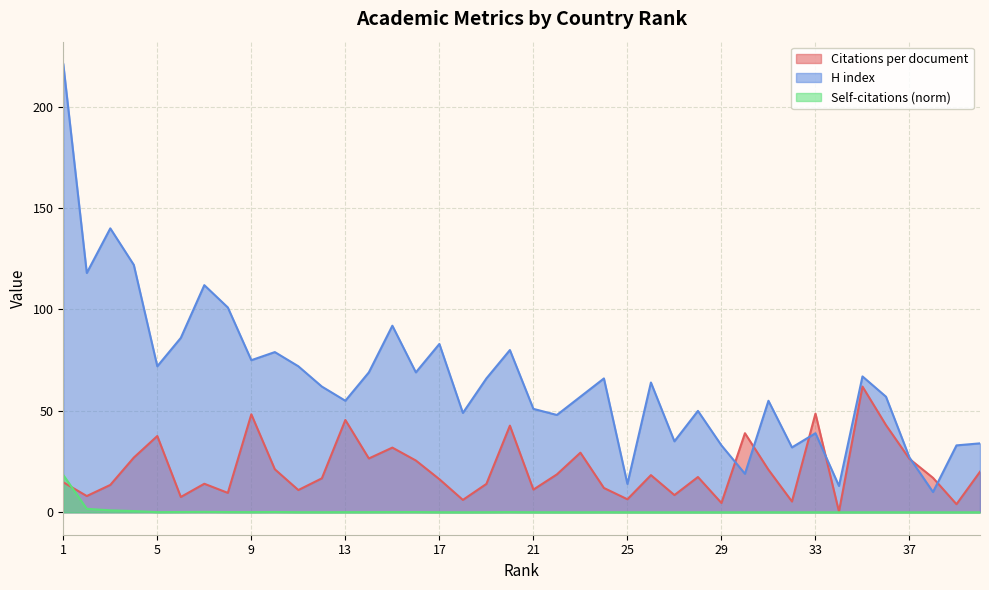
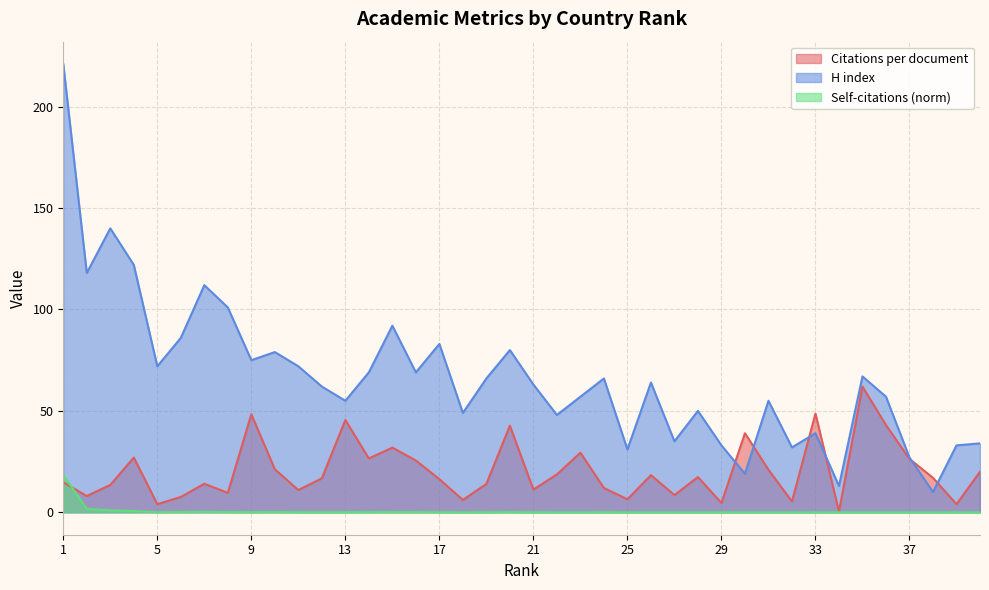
  {
    "Citations per document": {
      "1": 15,
-     "5": 38,
+     "5": 4,
      "9": 48,
      "13": 46,
      "17": 16,
      "21": 11,
      "25": 6,
      "29": 5,
      "33": 49
    },
    "H index": {
      "1": 221,
      "5": 72,
      "9": 75,
      "13": 55,
      "17": 83,
-     "21": 51,
-     "25": 14,
+     "21": 63,
+     "25": 31,
      "29": 33,
      "33": 39
    },
    "Self-citations (norm)": {
      "1": 18,
      "5": 0,
      "9": 0,
      "13": 0,
      "17": 0,
      "21": 0,
      "25": 0,
      "29": 0,
      "33": 0,
      "37": 0
    }
  }
